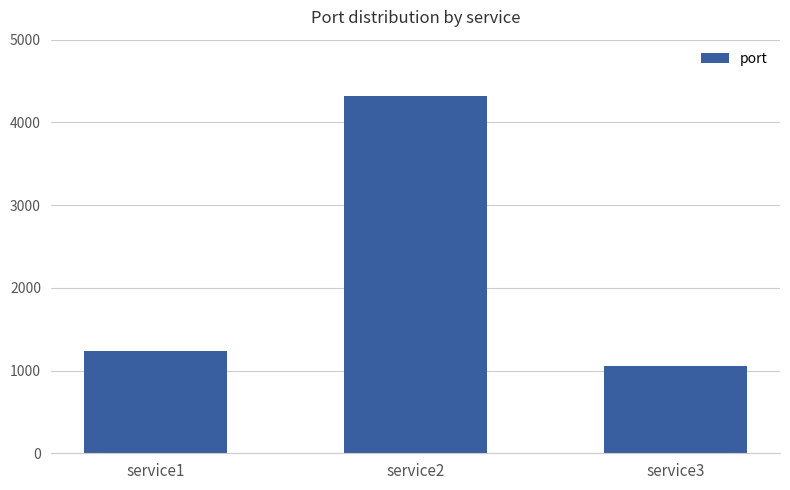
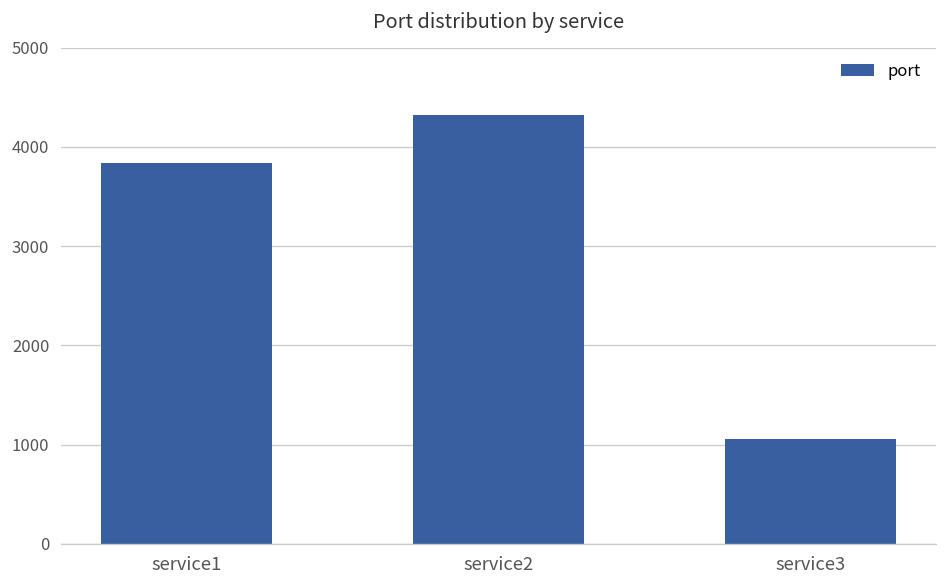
  {
-   "service1": 1200,
+   "service1": 3800,
    "service2": 4300,
    "service3": 1100
  }
